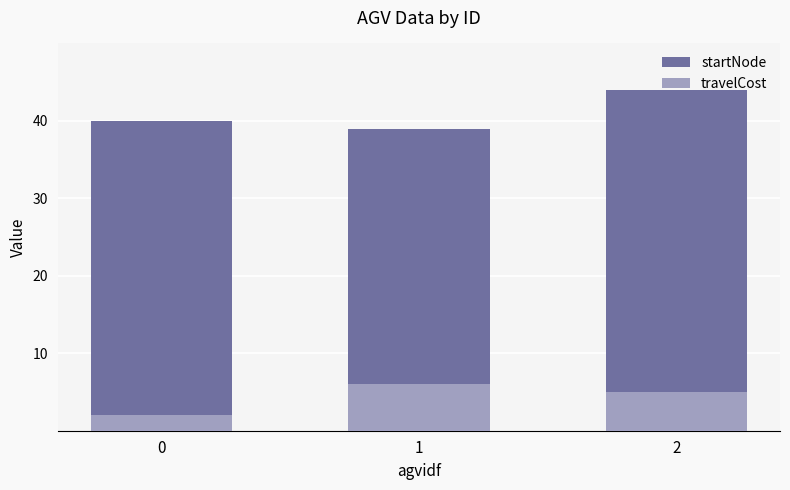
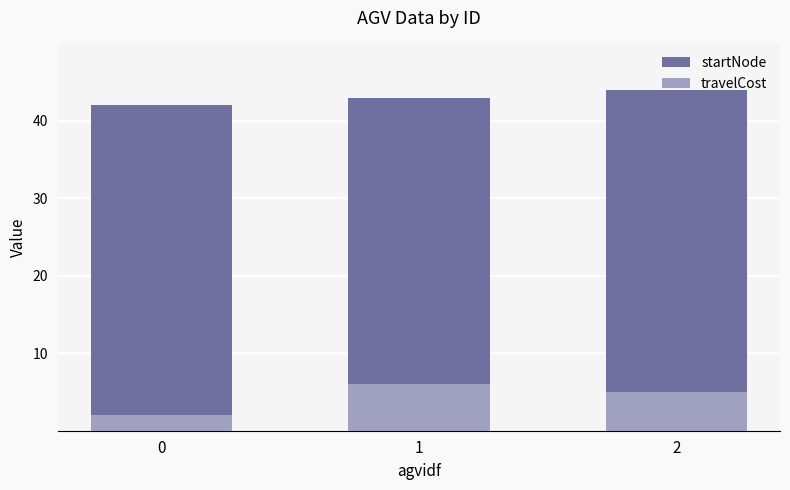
  {
    "startNode": {
-     "0": 40,
-     "1": 39,
+     "0": 42,
+     "1": 43,
      "2": 44
    }
  }
